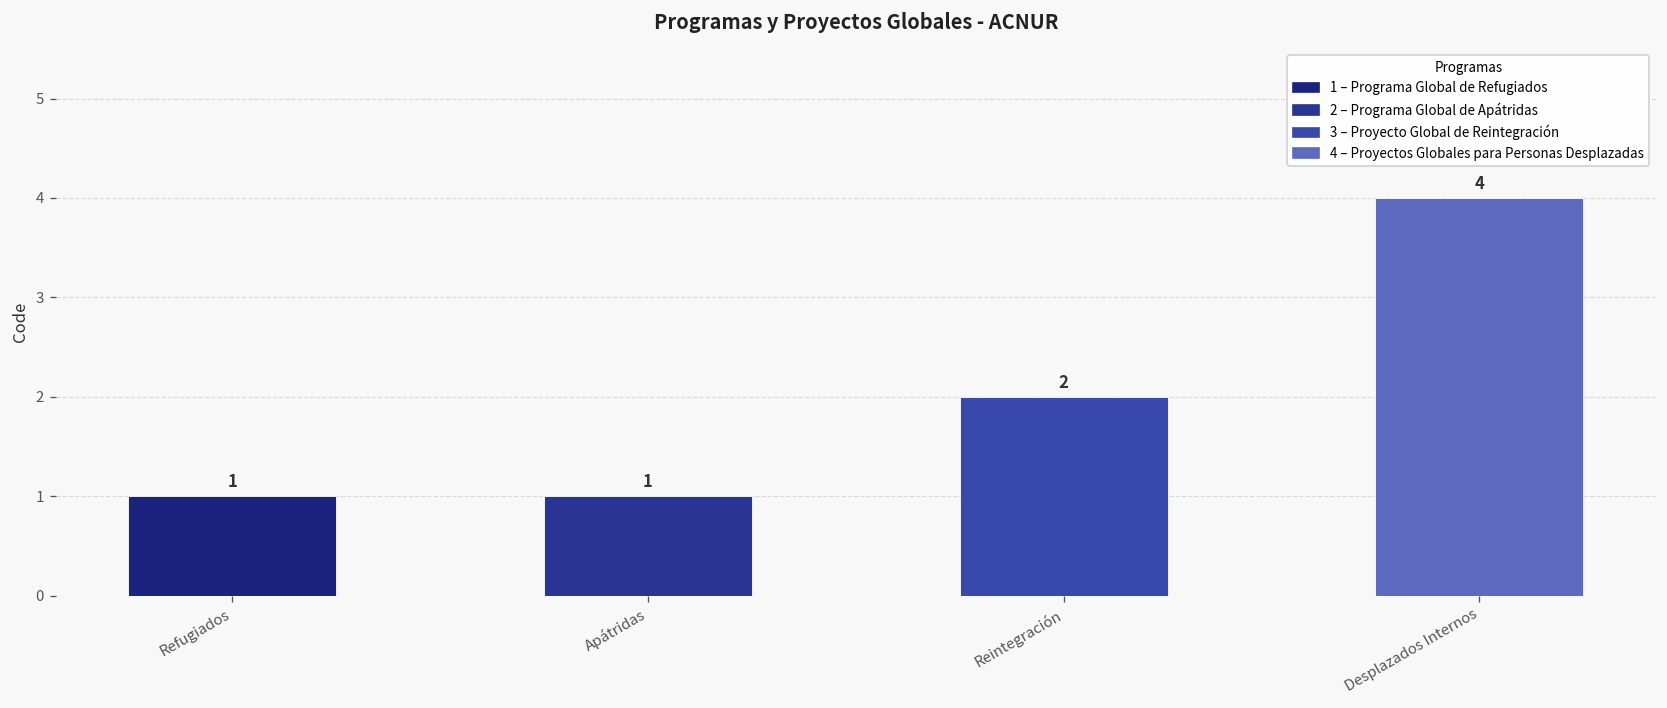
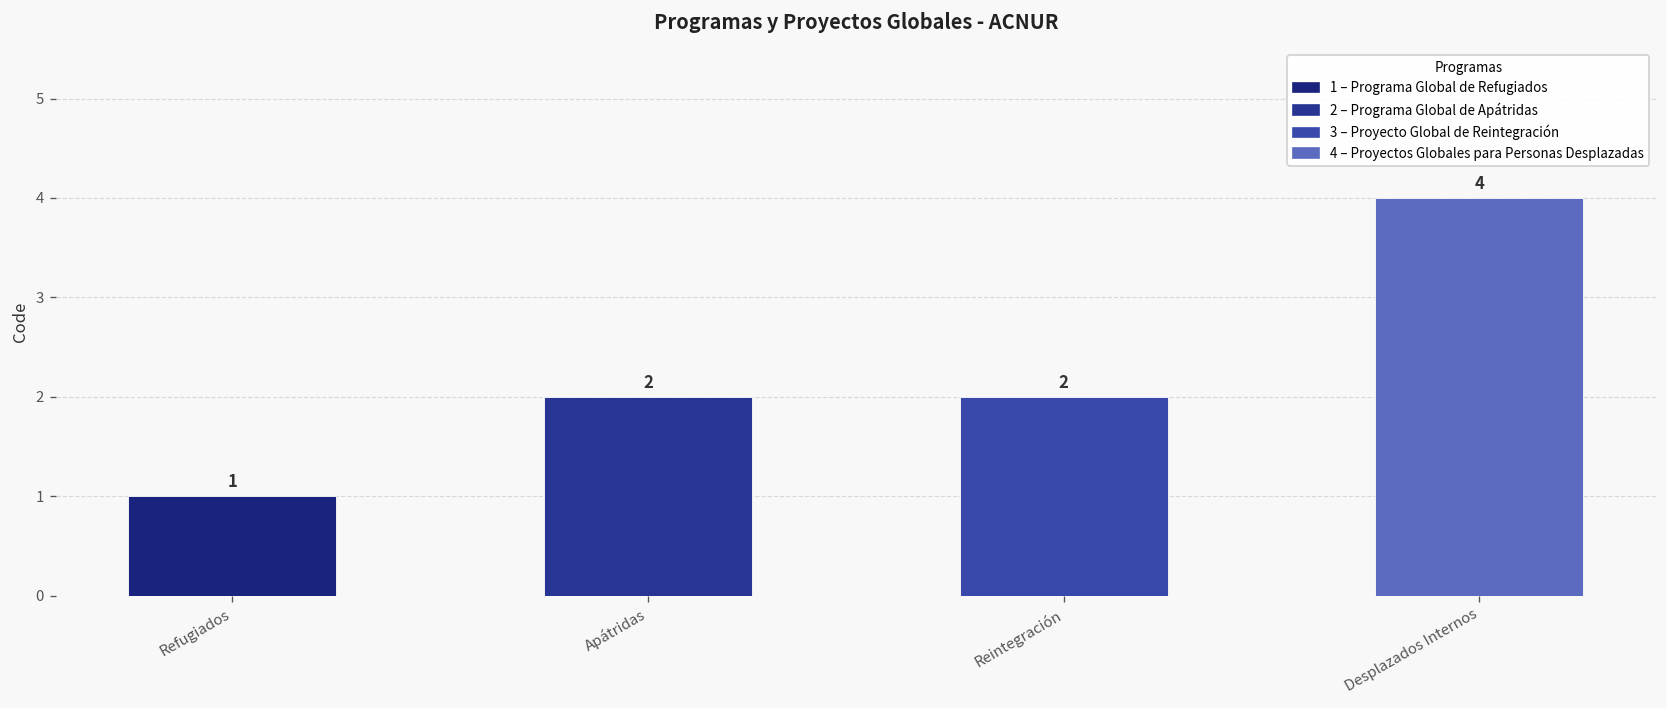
  {
    "Refugiados": 1,
-   "Apátridas": 1,
+   "Apátridas": 2,
    "Reintegración": 2,
    "Desplazados Internos": 4
  }
